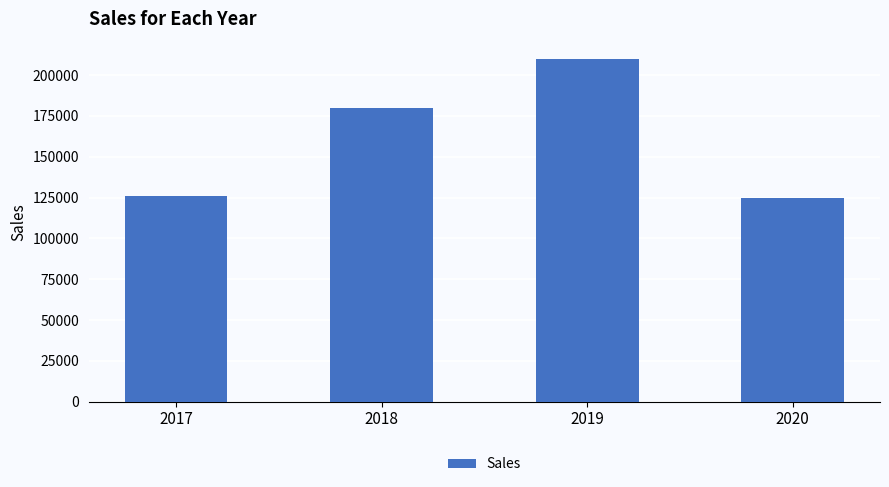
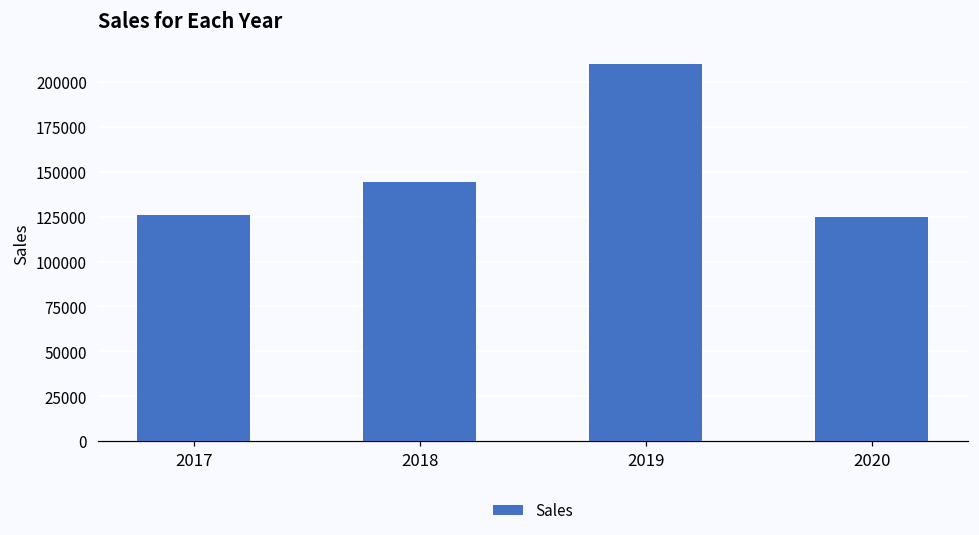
  {
    "2017": 126000,
-   "2018": 180000,
+   "2018": 144000,
    "2019": 210000,
    "2020": 125000
  }
